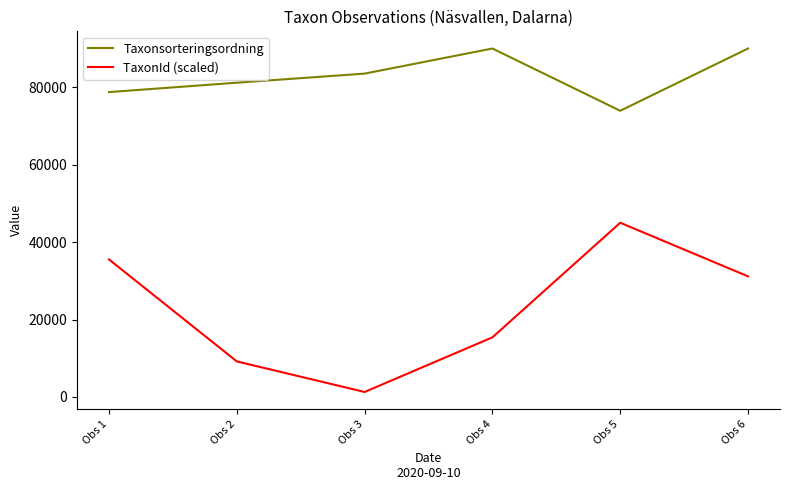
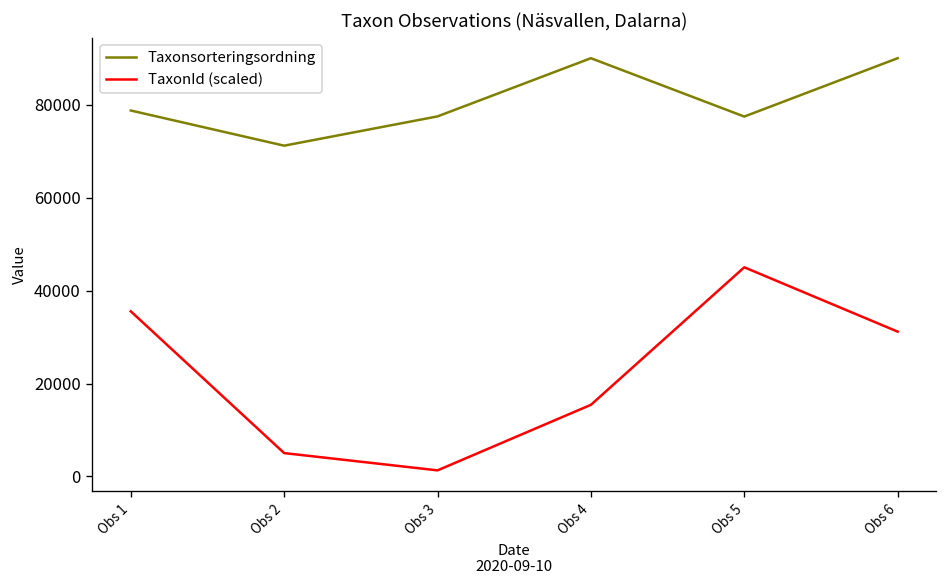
  {
    "Taxonsorteringsordning": {
      "Obs 1": 79000,
-     "Obs 2": 81000,
-     "Obs 3": 84000,
+     "Obs 2": 71000,
+     "Obs 3": 78000,
      "Obs 4": 90000,
-     "Obs 5": 74000,
+     "Obs 5": 78000,
      "Obs 6": 90000
    },
    "TaxonId (scaled)": {
      "Obs 1": 36000,
-     "Obs 2": 9000,
+     "Obs 2": 5000,
      "Obs 3": 1000,
      "Obs 4": 15000,
      "Obs 5": 45000,
      "Obs 6": 31000
    }
  }
